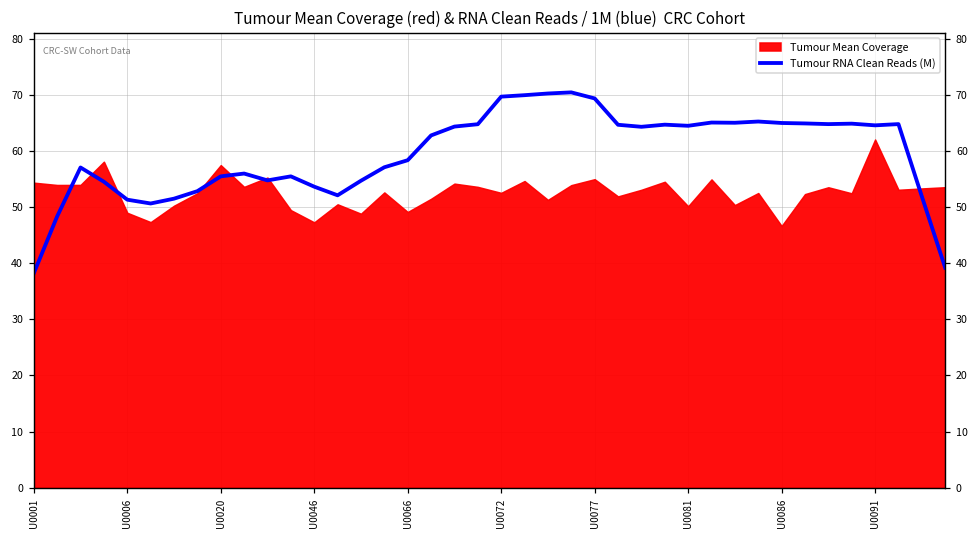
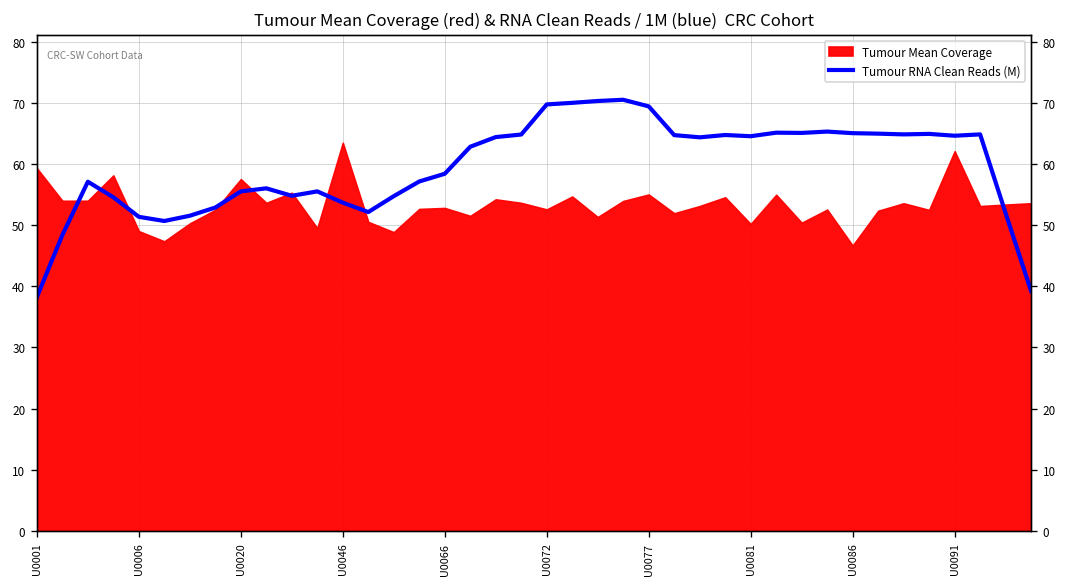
  {
    "Tumour Mean Coverage": {
-     "U0001": 54,
+     "U0001": 59,
      "U0006": 49,
      "U0020": 58,
-     "U0046": 47,
-     "U0066": 49,
+     "U0046": 63,
+     "U0066": 53,
      "U0072": 53,
      "U0077": 55,
      "U0081": 50,
      "U0086": 47,
      "U0091": 62
    },
    "Tumour RNA Clean Reads (M)": {
      "U0001": 38,
      "U0006": 51,
      "U0020": 56,
      "U0046": 54,
      "U0066": 58,
      "U0072": 70,
      "U0077": 69,
      "U0081": 65,
      "U0086": 65,
      "U0091": 65
    }
  }
